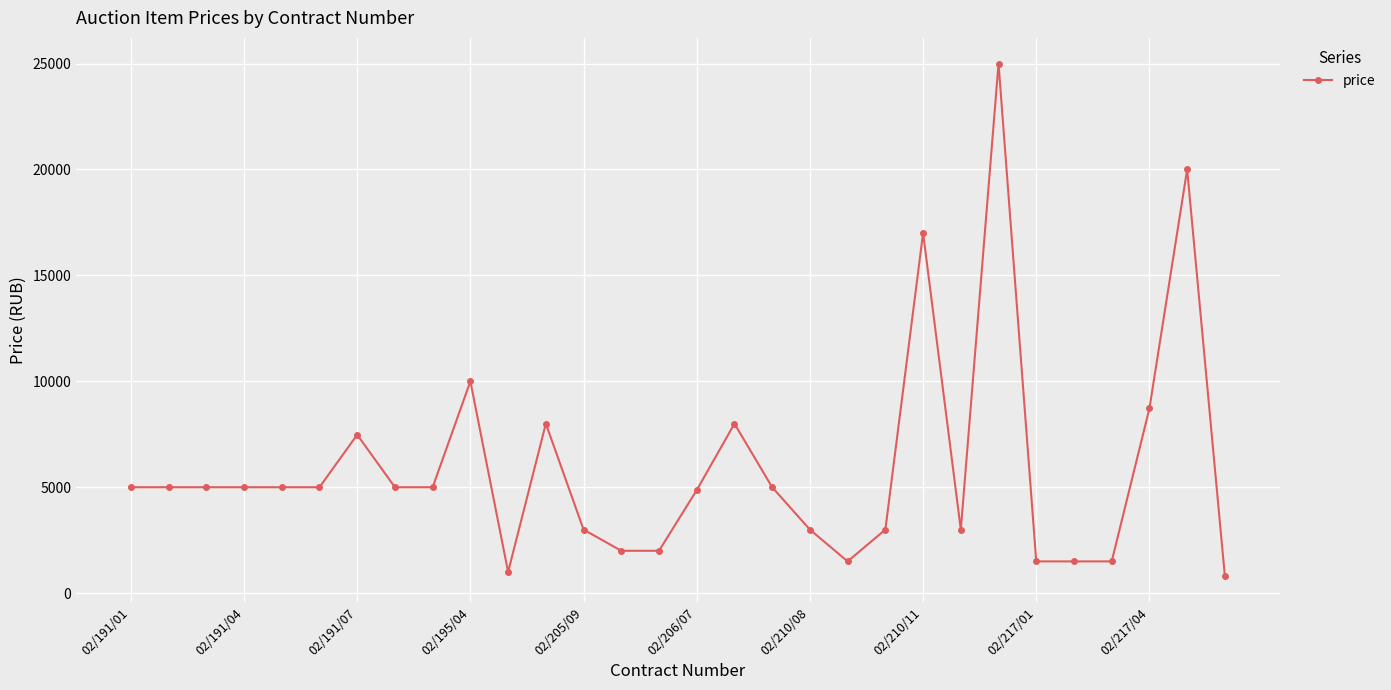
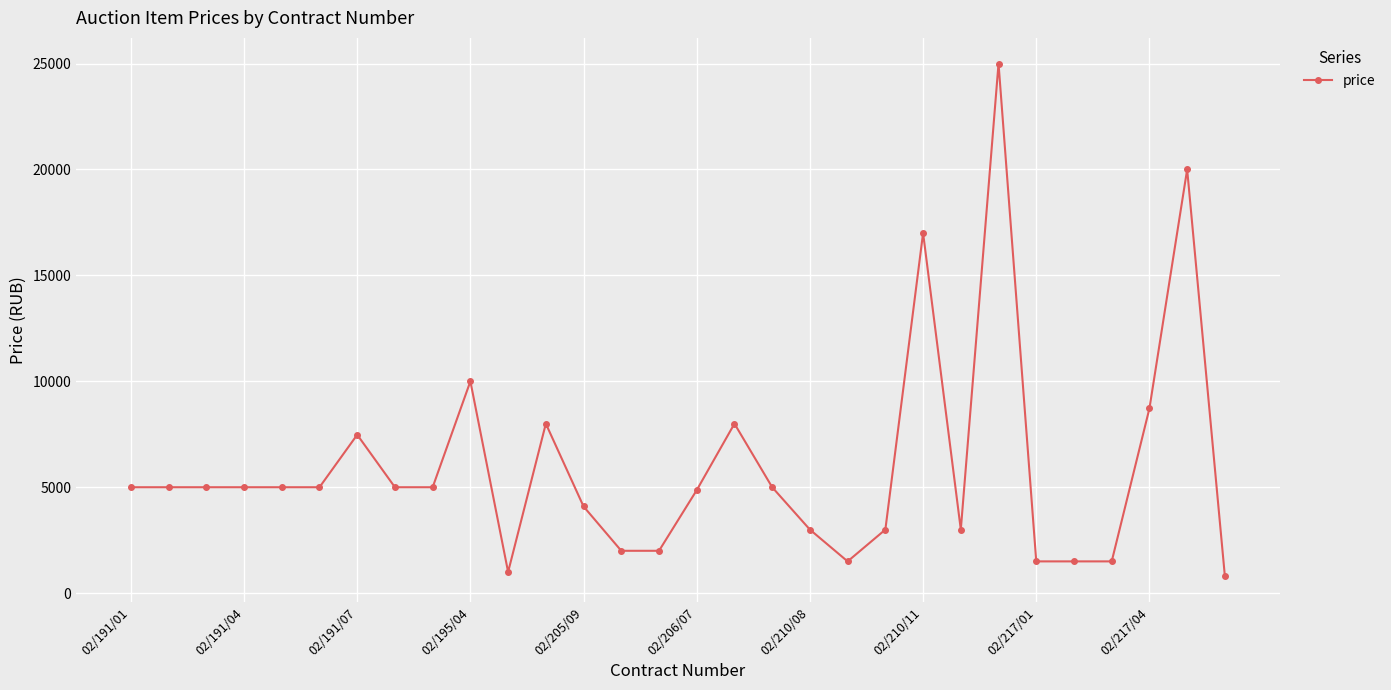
  {
    "02/191/01": 5000,
    "02/191/04": 5000,
    "02/191/07": 7500,
    "02/195/04": 10000,
-   "02/205/09": 3000,
+   "02/205/09": 4100,
    "02/206/07": 4900,
    "02/210/08": 3000,
    "02/210/11": 17000,
    "02/217/01": 1500,
    "02/217/04": 8700
  }
